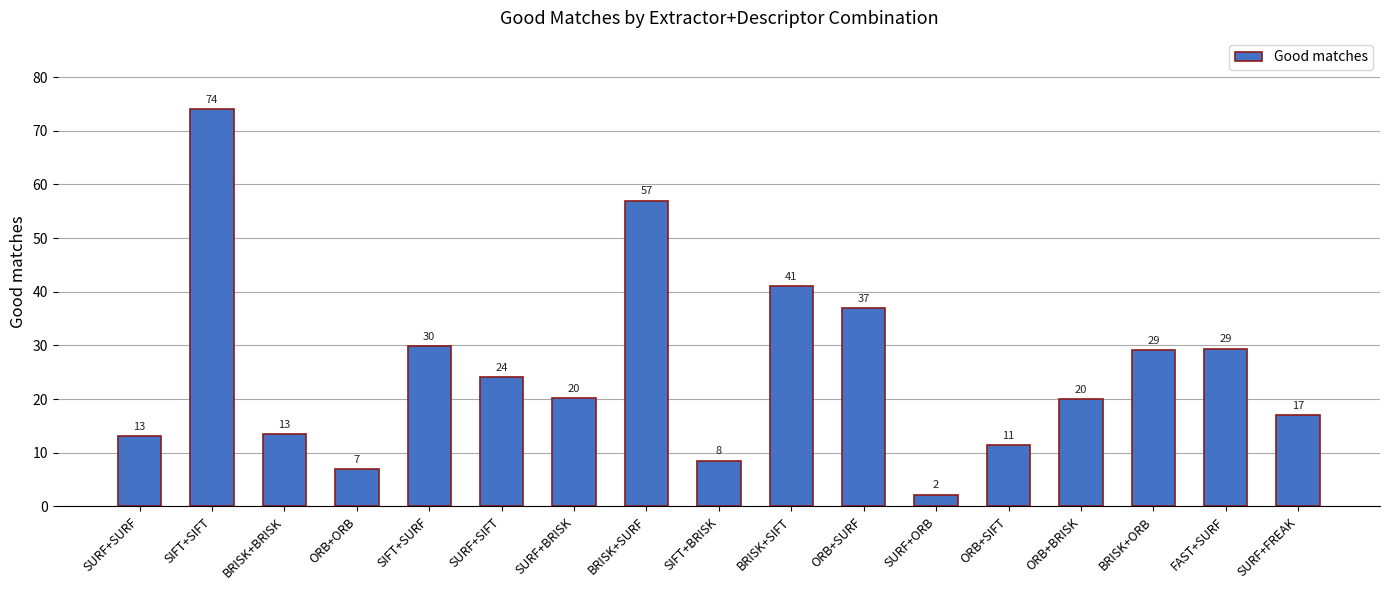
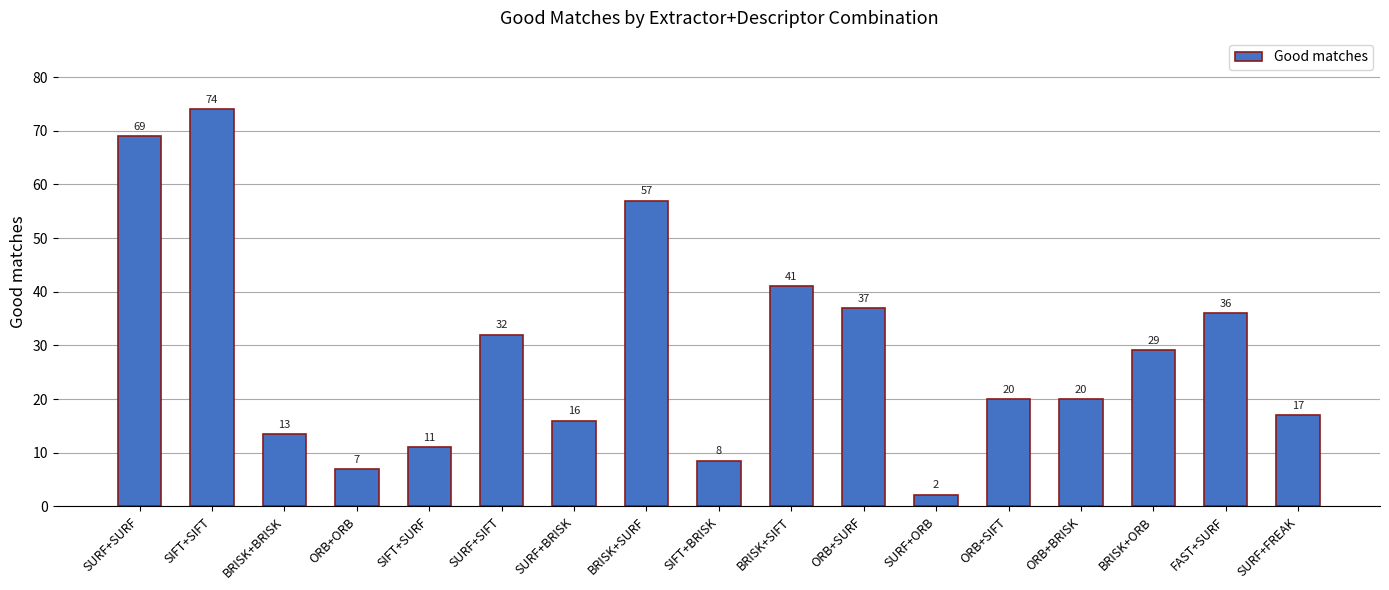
  {
-   "SURF+SURF": 13,
+   "SURF+SURF": 69,
    "SIFT+SIFT": 74,
    "BRISK+BRISK": 13,
    "ORB+ORB": 7,
-   "SIFT+SURF": 30,
-   "SURF+SIFT": 24,
-   "SURF+BRISK": 20,
+   "SIFT+SURF": 11,
+   "SURF+SIFT": 32,
+   "SURF+BRISK": 16,
    "BRISK+SURF": 57,
    "SIFT+BRISK": 8,
    "BRISK+SIFT": 41,
    "ORB+SURF": 37,
    "SURF+ORB": 2,
-   "ORB+SIFT": 11,
+   "ORB+SIFT": 20,
    "ORB+BRISK": 20,
    "BRISK+ORB": 29,
-   "FAST+SURF": 29,
+   "FAST+SURF": 36,
    "SURF+FREAK": 17
  }
